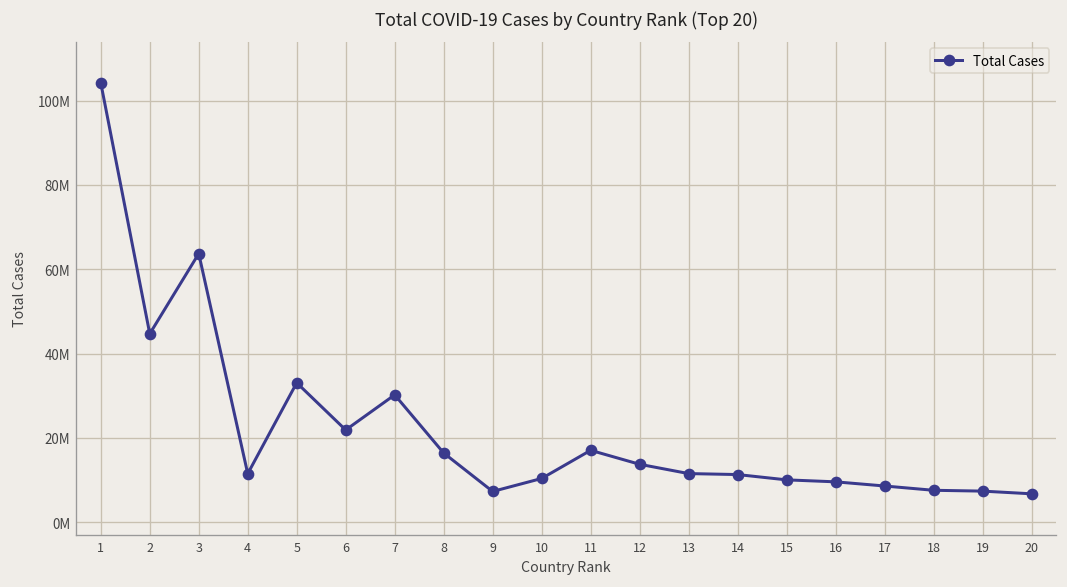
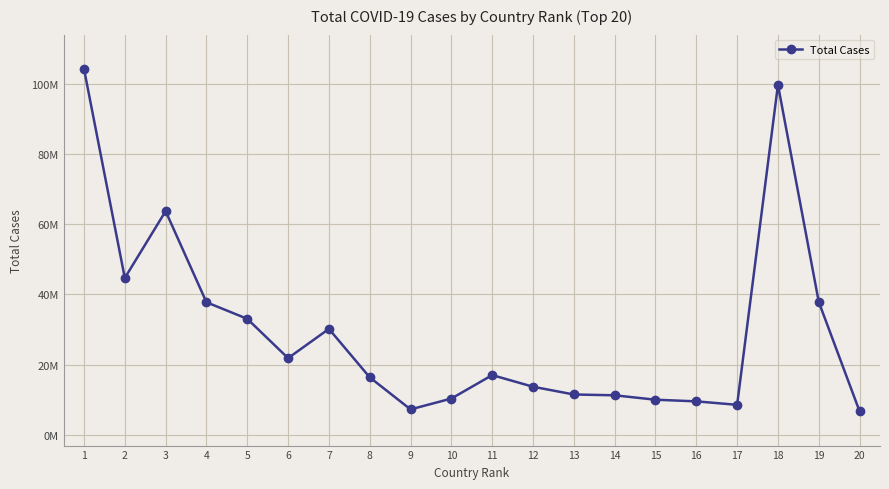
  {
    "1": 104000000,
    "2": 45000000,
    "3": 64000000,
-   "4": 11000000,
+   "4": 38000000,
    "5": 33000000,
    "6": 22000000,
    "7": 30000000,
    "8": 16000000,
    "9": 7000000,
    "10": 10000000,
    "11": 17000000,
    "12": 14000000,
    "13": 12000000,
    "14": 11000000,
    "15": 10000000,
    "16": 10000000,
    "17": 9000000,
-   "18": 8000000,
-   "19": 7000000,
+   "18": 100000000,
+   "19": 38000000,
    "20": 7000000
  }
